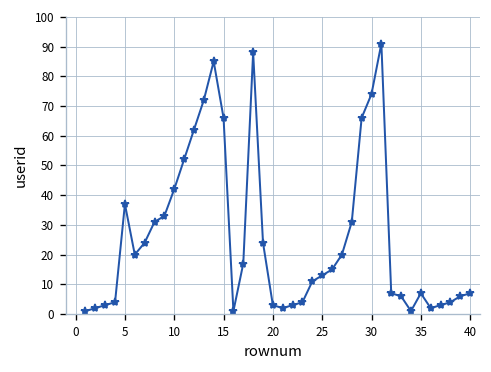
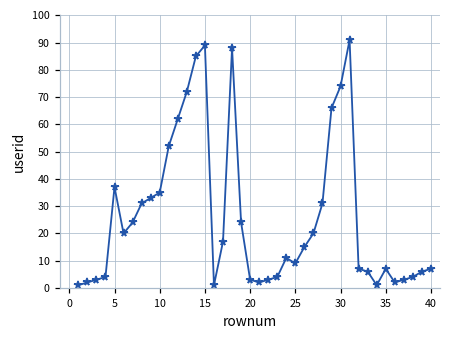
  {
    "5": 37,
-   "10": 42,
-   "15": 66,
+   "10": 35,
+   "15": 89,
    "20": 3,
-   "25": 13,
+   "25": 9,
    "30": 74,
    "35": 7,
    "40": 7
  }
